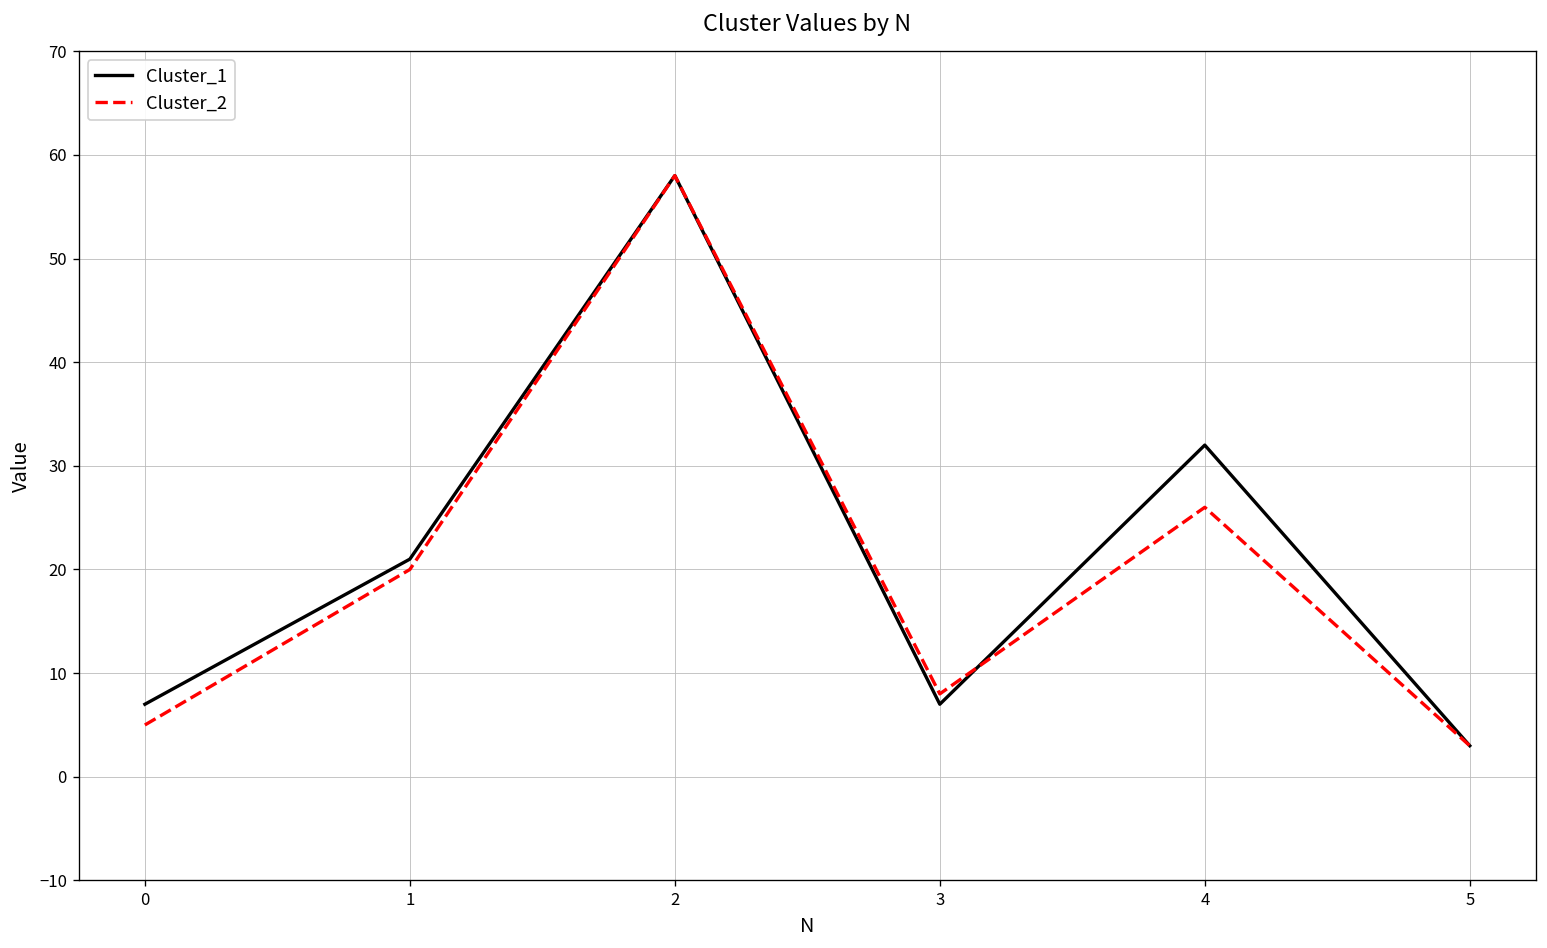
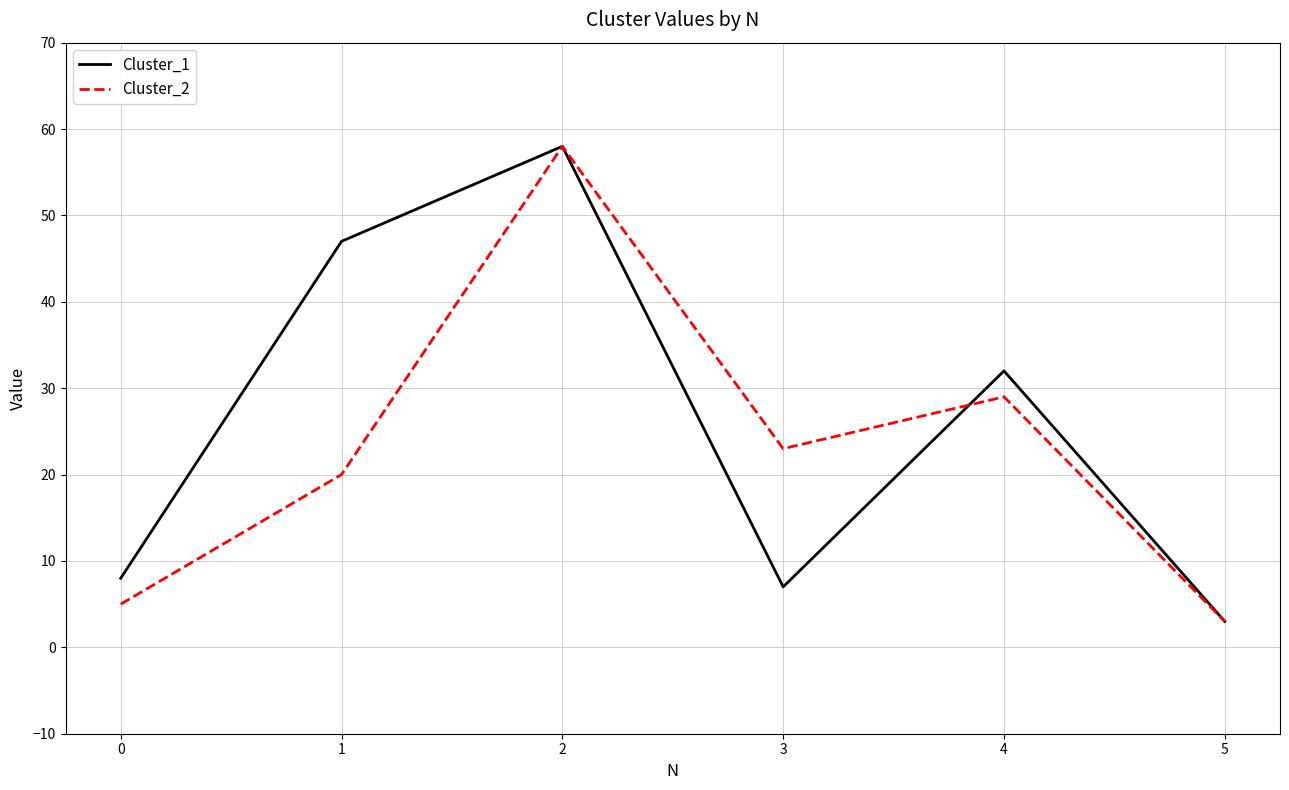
  {
    "Cluster_1": {
-     "0": 7,
-     "1": 21,
+     "0": 8,
+     "1": 47,
      "3": 7,
      "4": 32
    },
    "Cluster_2": {
      "0": 5,
      "1": 20,
-     "3": 8,
-     "4": 26
+     "3": 23,
+     "4": 29
    }
  }
